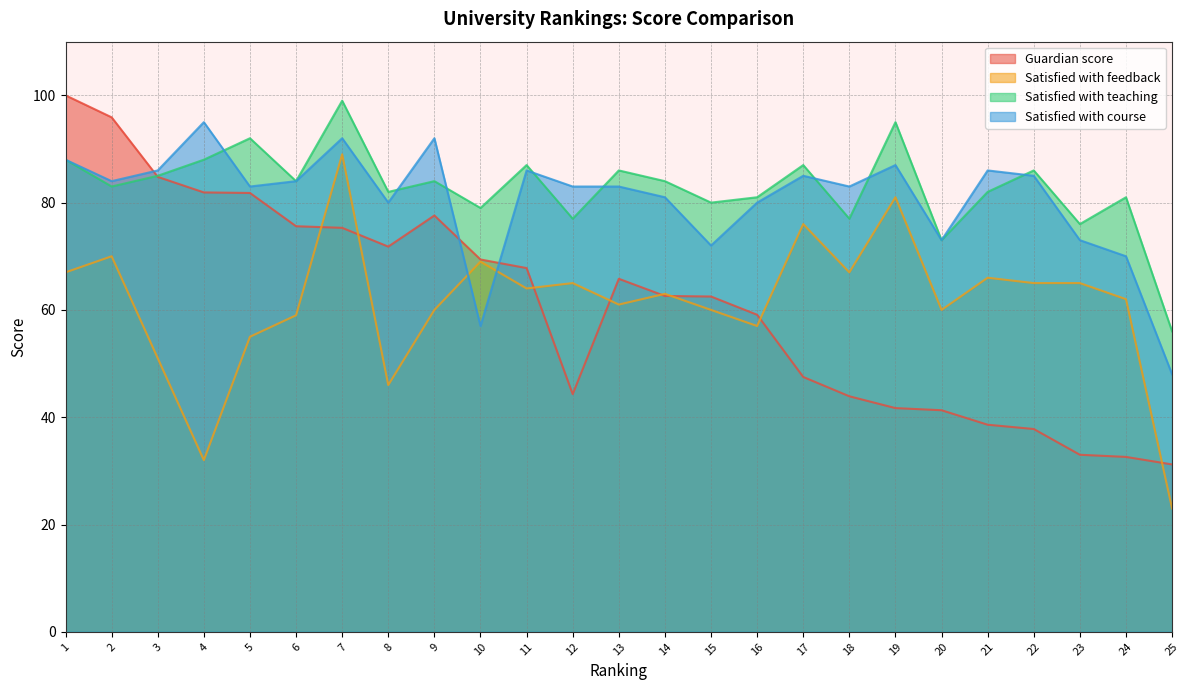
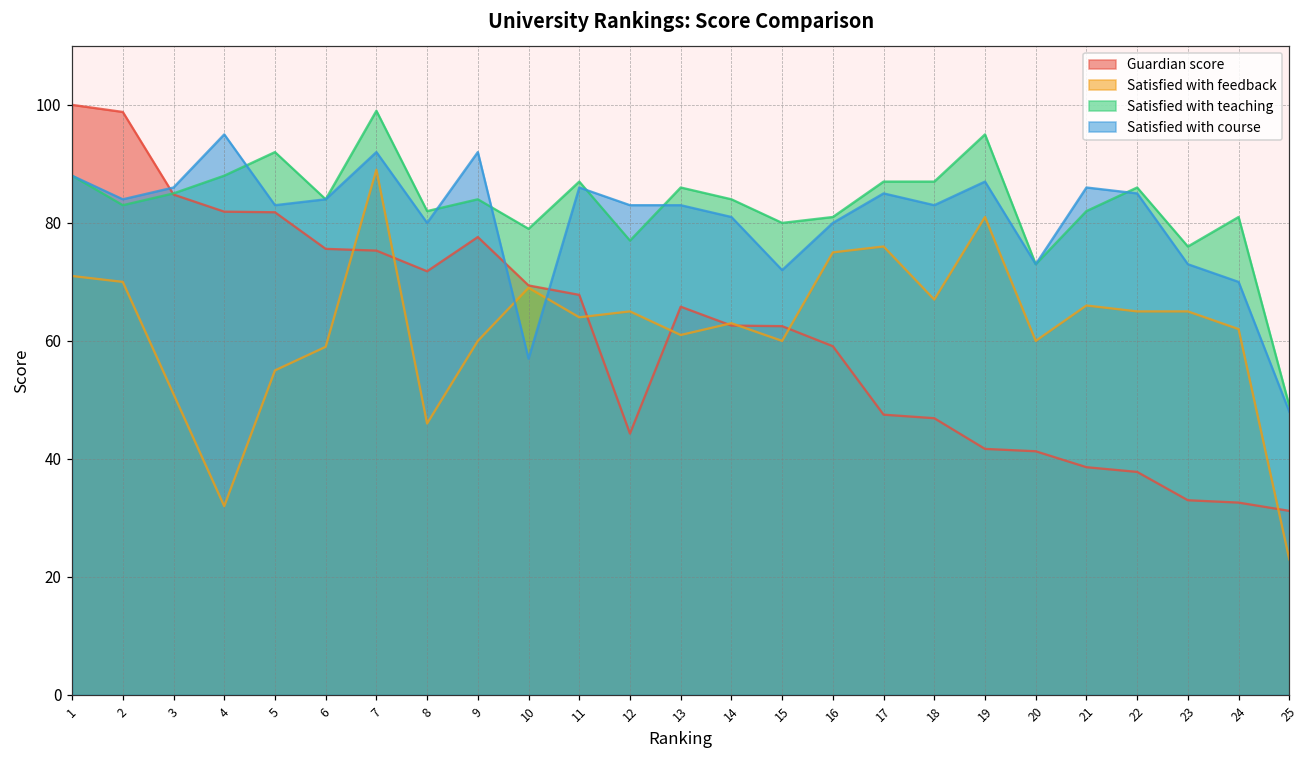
  {
    "Guardian score": {
      "1": 100,
-     "2": 96,
+     "2": 99,
      "4": 82,
      "5": 82,
      "6": 76,
      "7": 75,
      "8": 72,
      "9": 78,
      "11": 68,
      "12": 44,
      "13": 66,
      "15": 63,
      "16": 59,
      "17": 48,
-     "18": 44,
+     "18": 47,
      "19": 42,
      "20": 41,
      "21": 39,
      "22": 38,
      "23": 33,
      "24": 33,
      "25": 31
    },
    "Satisfied with feedback": {
-     "1": 67,
+     "1": 71,
      "2": 70,
      "3": 51,
      "4": 32,
      "5": 55,
      "6": 59,
      "7": 89,
      "8": 46,
      "9": 60,
      "11": 64,
      "12": 65,
      "13": 61,
      "15": 60,
-     "16": 57,
+     "16": 75,
      "17": 76,
      "18": 67,
      "19": 81,
      "20": 60,
      "21": 66,
      "22": 65,
      "23": 65,
      "24": 62,
      "25": 23
    },
    "Satisfied with teaching": {
      "2": 83,
      "4": 88,
      "5": 92,
      "7": 99,
      "8": 82,
      "9": 84,
      "10": 79,
      "11": 87,
      "12": 77,
      "13": 86,
      "14": 84,
      "15": 80,
      "16": 81,
      "17": 87,
-     "18": 77,
+     "18": 87,
      "19": 95,
      "21": 82,
      "22": 86,
      "23": 76,
      "24": 81,
-     "25": 56
+     "25": 49
    },
    "Satisfied with course": {
      "2": 84,
      "3": 86,
      "4": 95,
      "5": 83,
      "7": 92,
      "8": 80,
      "9": 92,
      "10": 57,
      "11": 86,
      "12": 83,
      "13": 83,
      "14": 81,
      "15": 72,
      "16": 80,
      "17": 85,
      "18": 83,
      "19": 87,
      "21": 86,
      "22": 85,
      "23": 73,
      "24": 70,
      "25": 48
    }
  }
